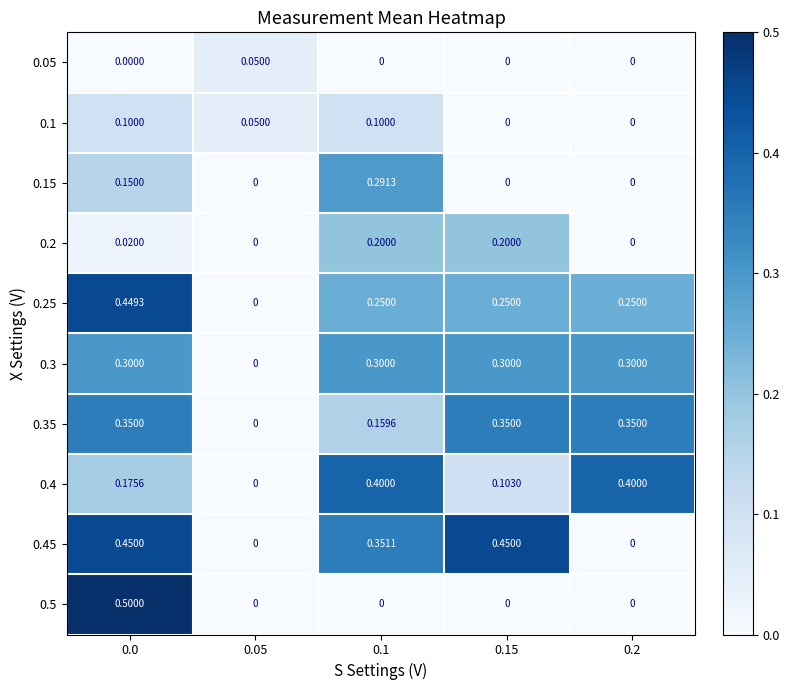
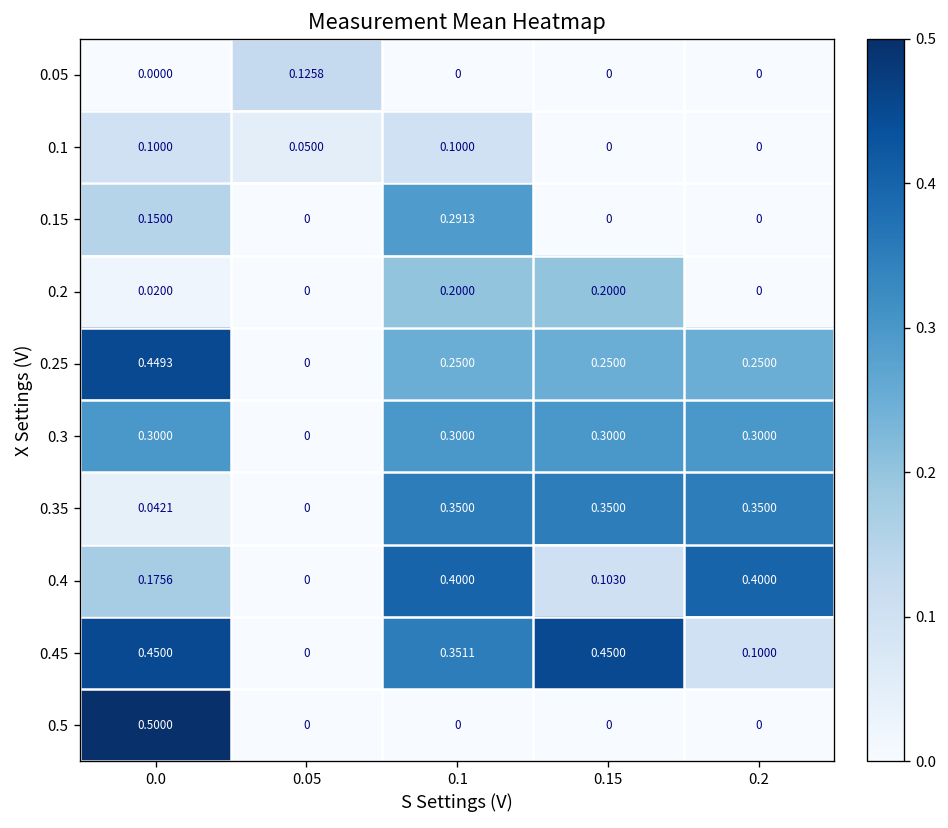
  {
    "0.05": {
      "0.0": 0.0000,
-     "0.05": 0.0500,
+     "0.05": 0.1258,
      "0.1": 0,
      "0.15": 0,
      "0.2": 0
    },
    "0.1": {
      "0.0": 0.1000,
      "0.05": 0.0500,
      "0.1": 0.1000,
      "0.15": 0,
      "0.2": 0
    },
    "0.15": {
      "0.0": 0.1500,
      "0.05": 0,
      "0.1": 0.2913,
      "0.15": 0,
      "0.2": 0
    },
    "0.2": {
      "0.0": 0.0200,
      "0.05": 0,
      "0.1": 0.2000,
      "0.15": 0.2000,
      "0.2": 0
    },
    "0.25": {
      "0.0": 0.4493,
      "0.05": 0,
      "0.1": 0.2500,
      "0.15": 0.2500,
      "0.2": 0.2500
    },
    "0.3": {
      "0.0": 0.3000,
      "0.05": 0,
      "0.1": 0.3000,
      "0.15": 0.3000,
      "0.2": 0.3000
    },
    "0.35": {
-     "0.0": 0.3500,
+     "0.0": 0.0421,
      "0.05": 0,
-     "0.1": 0.1596,
+     "0.1": 0.3500,
      "0.15": 0.3500,
      "0.2": 0.3500
    },
    "0.4": {
      "0.0": 0.1756,
      "0.05": 0,
      "0.1": 0.4000,
      "0.15": 0.1030,
      "0.2": 0.4000
    },
    "0.45": {
      "0.0": 0.4500,
      "0.05": 0,
      "0.1": 0.3511,
      "0.15": 0.4500,
-     "0.2": 0
+     "0.2": 0.1000
    },
    "0.5": {
      "0.0": 0.5000,
      "0.05": 0,
      "0.1": 0,
      "0.15": 0,
      "0.2": 0
    }
  }
